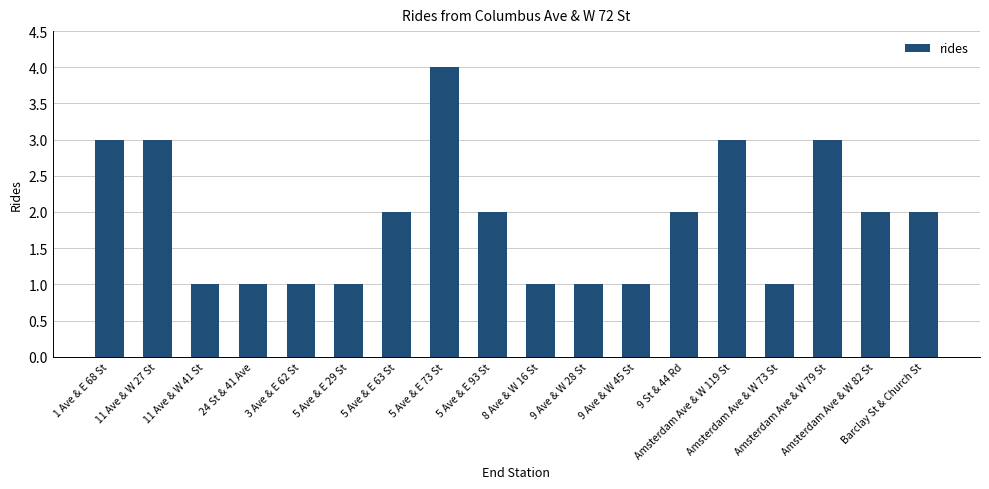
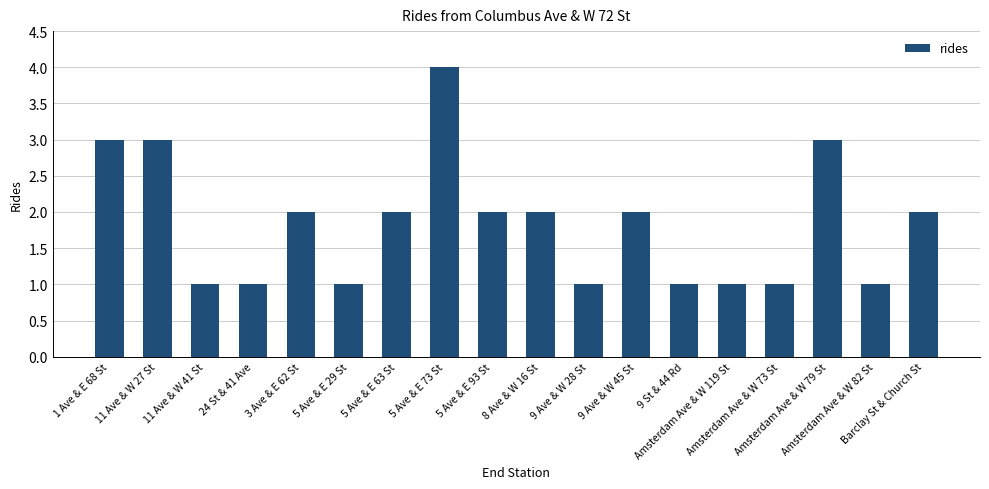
  {
    "1 Ave & E 68 St": 3,
    "11 Ave & W 27 St": 3,
    "11 Ave & W 41 St": 1,
    "24 St & 41 Ave": 1,
-   "3 Ave & E 62 St": 1,
+   "3 Ave & E 62 St": 2,
    "5 Ave & E 29 St": 1,
    "5 Ave & E 63 St": 2,
    "5 Ave & E 73 St": 4,
    "5 Ave & E 93 St": 2,
-   "8 Ave & W 16 St": 1,
+   "8 Ave & W 16 St": 2,
    "9 Ave & W 28 St": 1,
-   "9 Ave & W 45 St": 1,
-   "9 St & 44 Rd": 2,
-   "Amsterdam Ave & W 119 St": 3,
+   "9 Ave & W 45 St": 2,
+   "9 St & 44 Rd": 1,
+   "Amsterdam Ave & W 119 St": 1,
    "Amsterdam Ave & W 73 St": 1,
    "Amsterdam Ave & W 79 St": 3,
-   "Amsterdam Ave & W 82 St": 2,
+   "Amsterdam Ave & W 82 St": 1,
    "Barclay St & Church St": 2
  }
